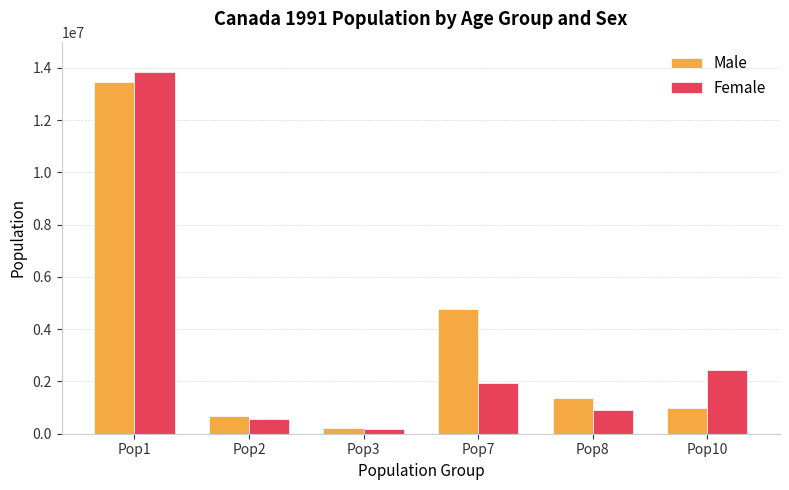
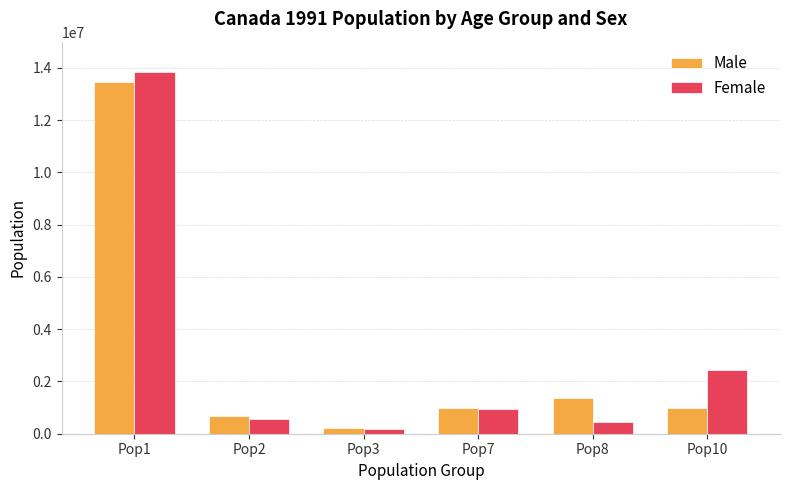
  {
    "Male": {
      "Pop1": 13500000,
      "Pop2": 700000,
      "Pop3": 200000,
-     "Pop7": 4800000,
+     "Pop7": 1000000,
      "Pop8": 1400000,
      "Pop10": 1000000
    },
    "Female": {
      "Pop1": 13800000,
      "Pop2": 600000,
      "Pop3": 200000,
-     "Pop7": 1900000,
-     "Pop8": 900000,
+     "Pop7": 900000,
+     "Pop8": 500000,
      "Pop10": 2400000
    }
  }
